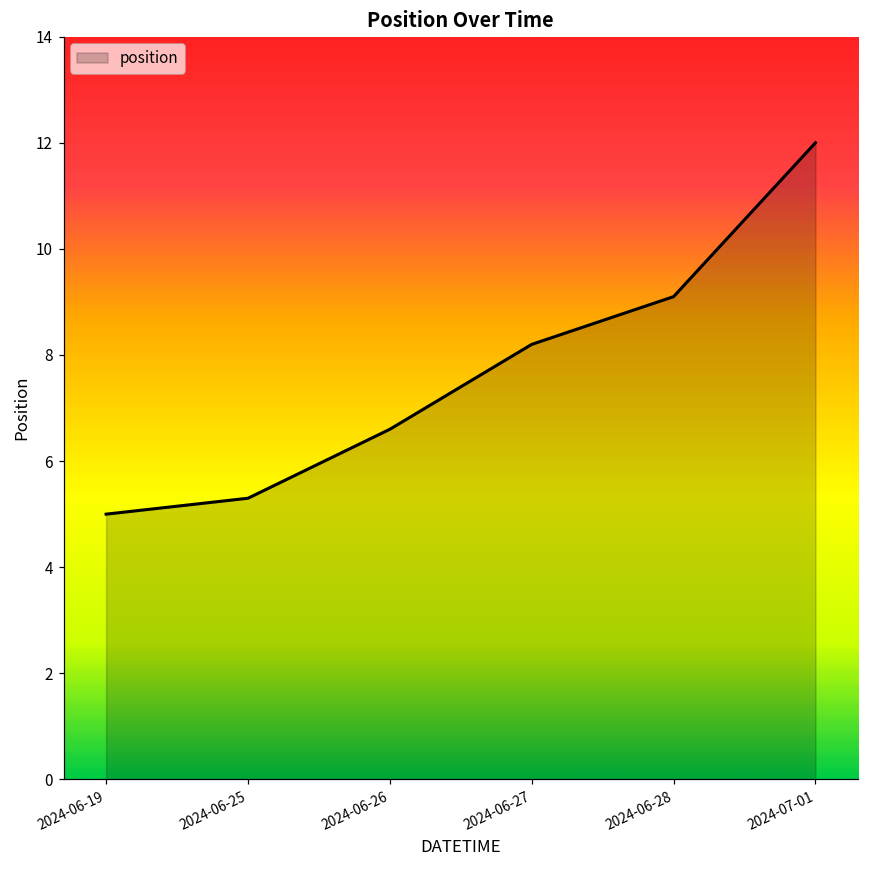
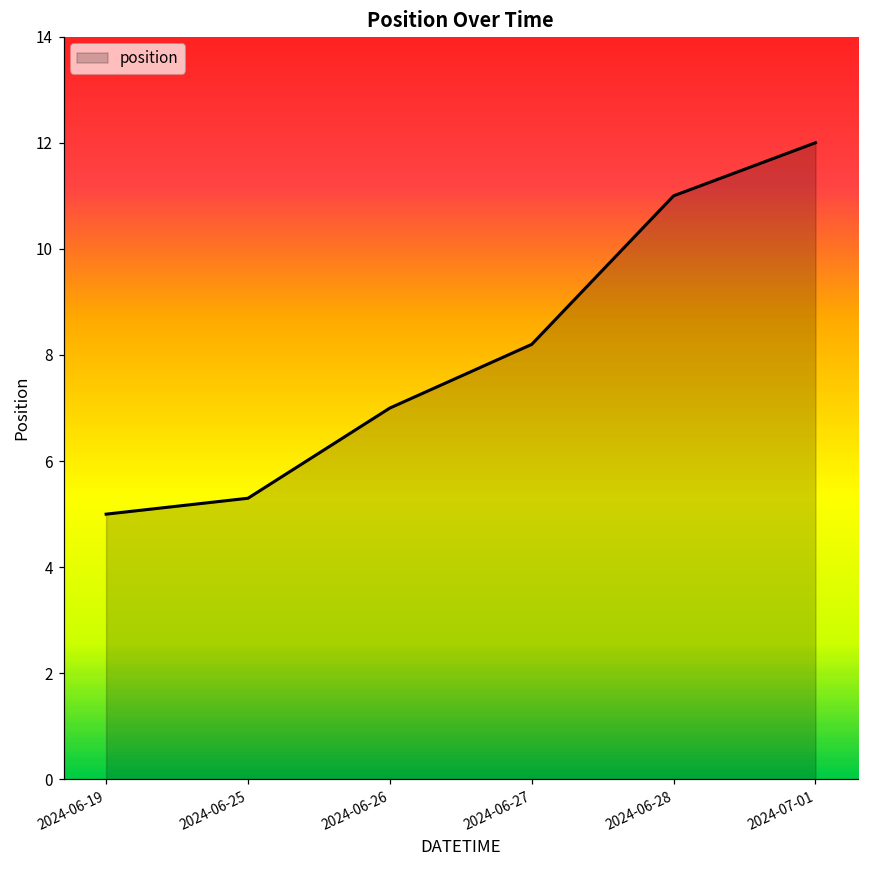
  {
    "2024-06-19": 5.0,
    "2024-06-25": 5.3,
-   "2024-06-26": 6.6,
+   "2024-06-26": 7.0,
    "2024-06-27": 8.2,
-   "2024-06-28": 9.1,
+   "2024-06-28": 11.0,
    "2024-07-01": 12.0
  }
